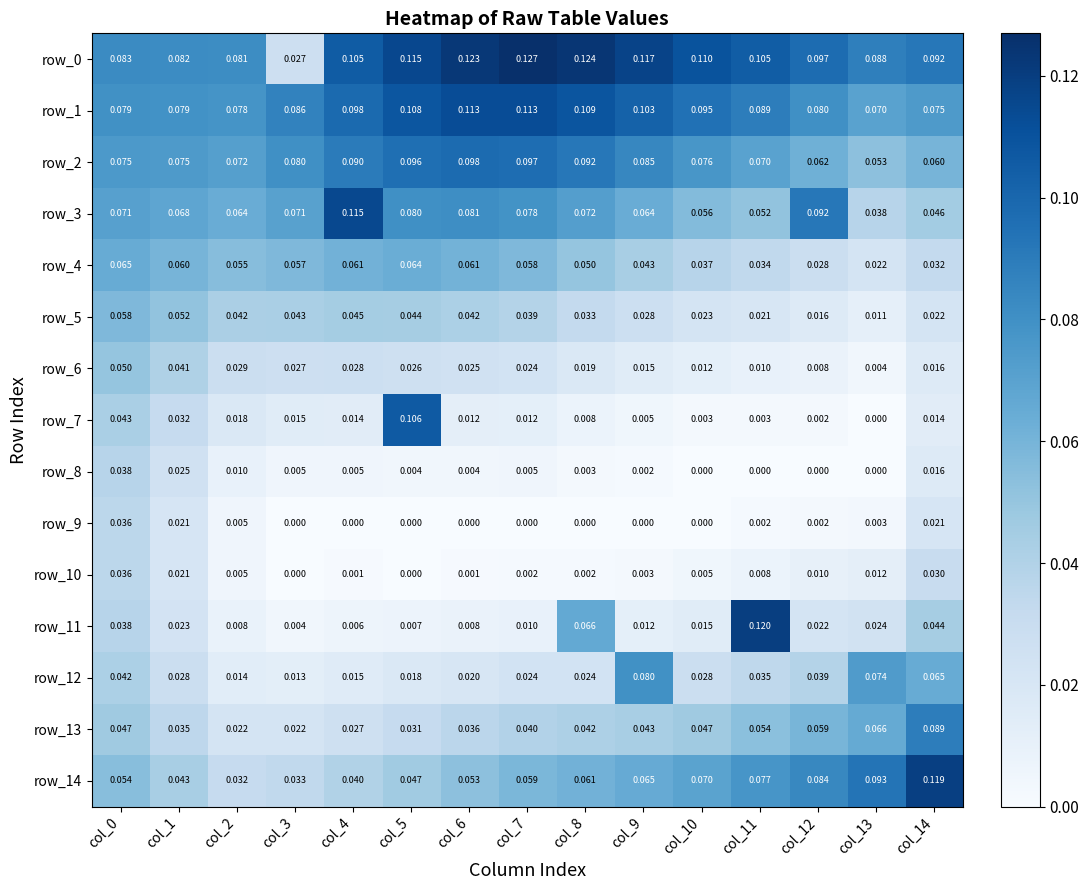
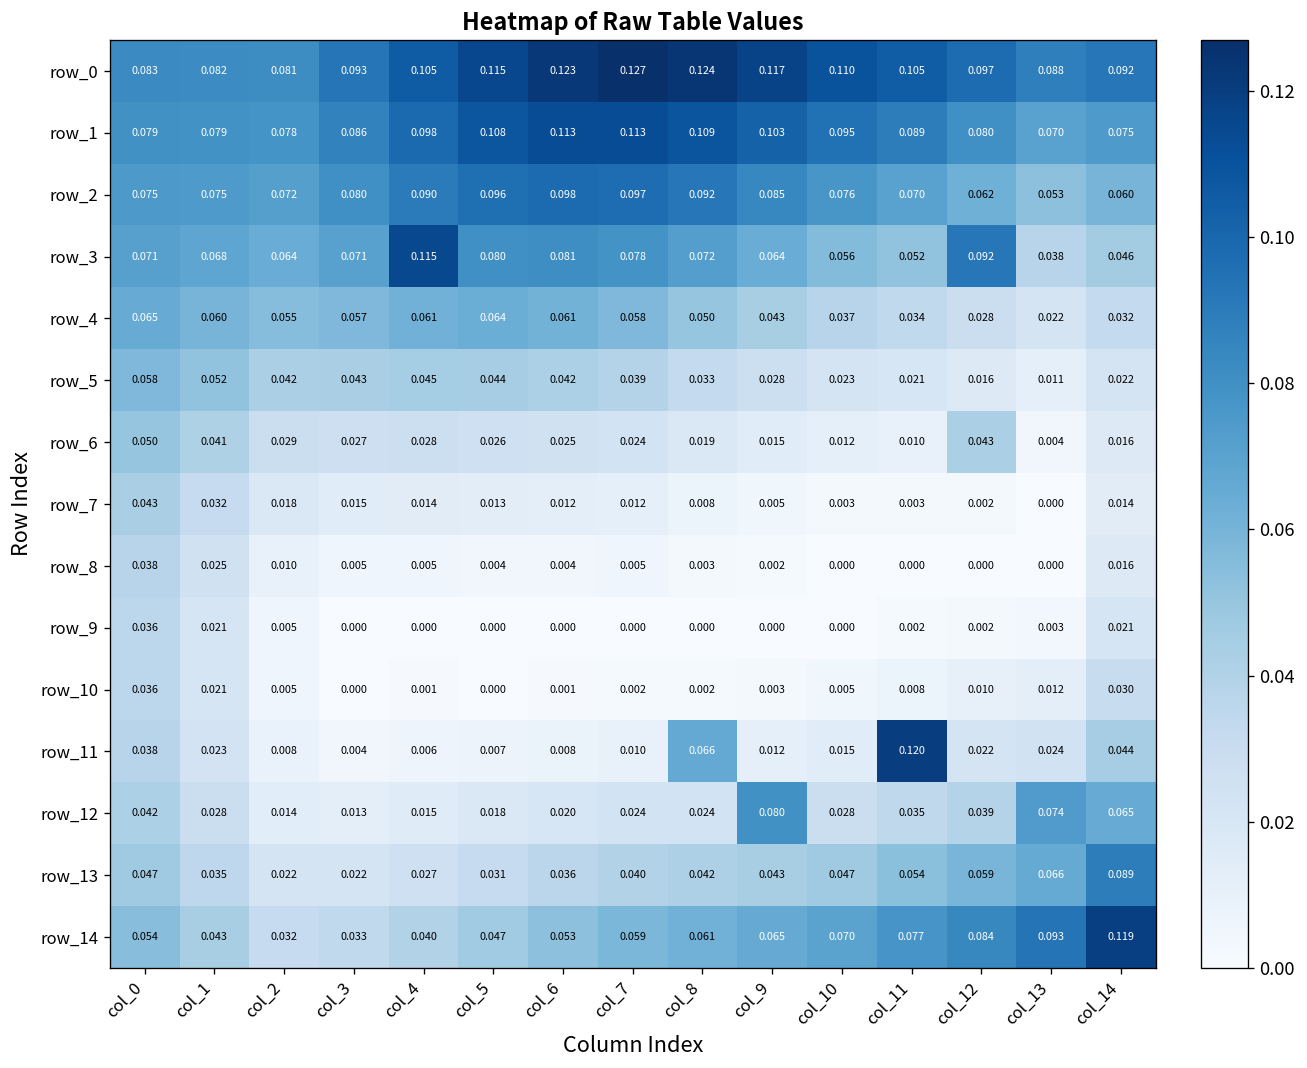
  {
    "row_0": {
      "col_0": 0.083,
      "col_1": 0.082,
      "col_2": 0.081,
-     "col_3": 0.027,
+     "col_3": 0.093,
      "col_4": 0.105,
      "col_5": 0.115,
      "col_6": 0.123,
      "col_7": 0.127,
      "col_8": 0.124,
      "col_9": 0.117,
      "col_10": 0.110,
      "col_11": 0.105,
      "col_12": 0.097,
      "col_13": 0.088,
      "col_14": 0.092
    },
    "row_6": {
      "col_0": 0.050,
      "col_1": 0.041,
      "col_2": 0.029,
      "col_3": 0.027,
      "col_4": 0.028,
      "col_5": 0.026,
      "col_6": 0.025,
      "col_7": 0.024,
      "col_8": 0.019,
      "col_9": 0.015,
      "col_10": 0.012,
      "col_11": 0.010,
-     "col_12": 0.008,
+     "col_12": 0.043,
      "col_13": 0.004,
      "col_14": 0.016
    },
    "row_7": {
      "col_0": 0.043,
      "col_1": 0.032,
      "col_2": 0.018,
      "col_3": 0.015,
      "col_4": 0.014,
-     "col_5": 0.106,
+     "col_5": 0.013,
      "col_6": 0.012,
      "col_7": 0.012,
      "col_8": 0.008,
      "col_9": 0.005,
      "col_10": 0.003,
      "col_11": 0.003,
      "col_12": 0.002,
      "col_13": 0.000,
      "col_14": 0.014
    }
  }
